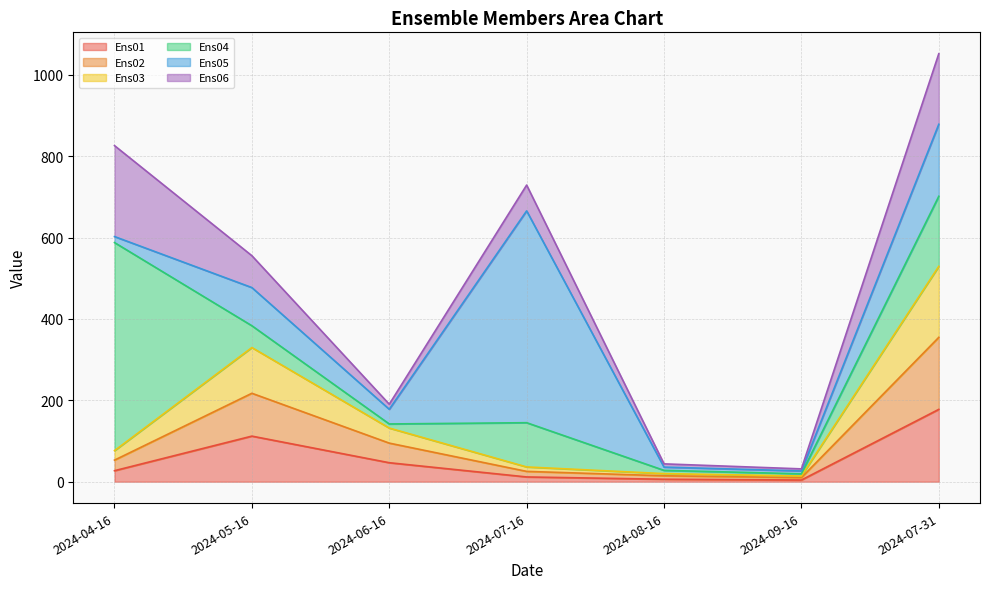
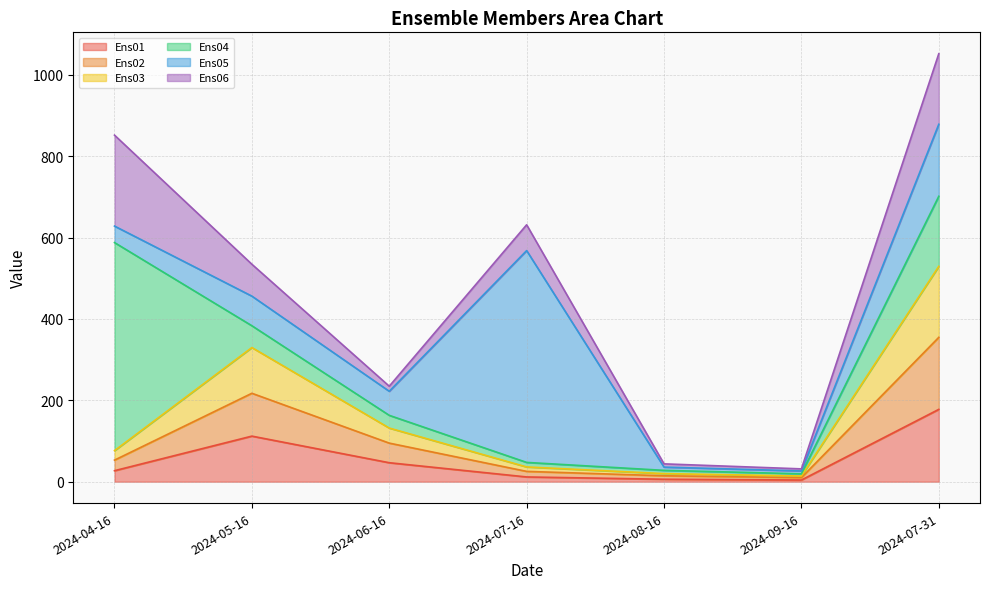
  {
    "Ens04": {
      "2024-04-16": 510,
      "2024-05-16": 50,
-     "2024-06-16": 10,
-     "2024-07-16": 110,
+     "2024-06-16": 30,
+     "2024-07-16": 10,
      "2024-08-16": 10,
      "2024-07-31": 170
    },
    "Ens05": {
-     "2024-04-16": 10,
-     "2024-05-16": 90,
-     "2024-06-16": 40,
+     "2024-04-16": 40,
+     "2024-05-16": 70,
+     "2024-06-16": 60,
      "2024-07-16": 520,
      "2024-08-16": 10,
      "2024-07-31": 180
    },
    "Ens06": {
      "2024-04-16": 220,
      "2024-05-16": 80,
      "2024-06-16": 10,
      "2024-07-16": 60,
      "2024-08-16": 10,
      "2024-07-31": 170
    }
  }
